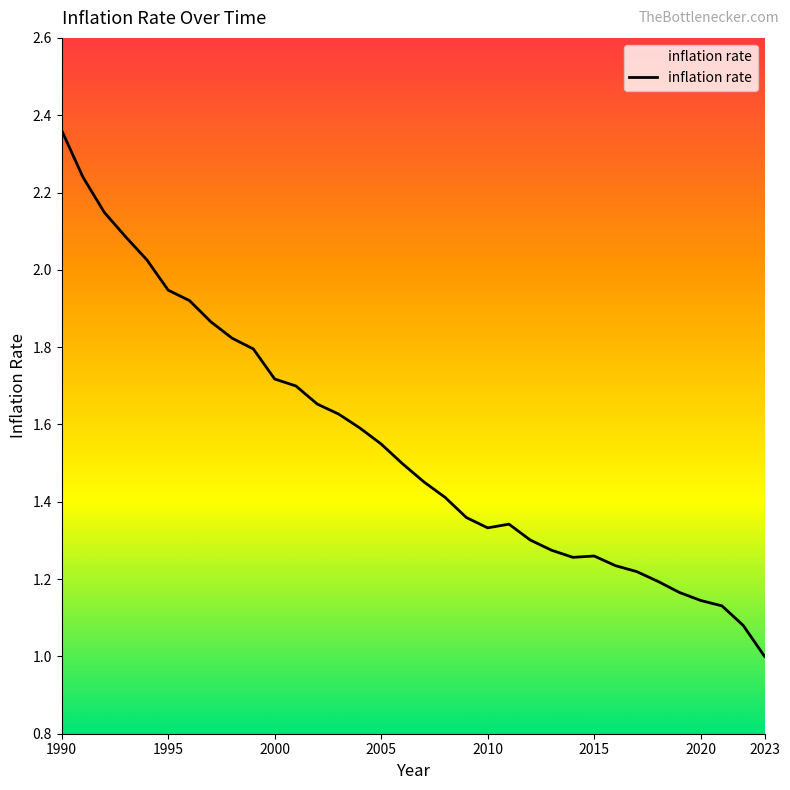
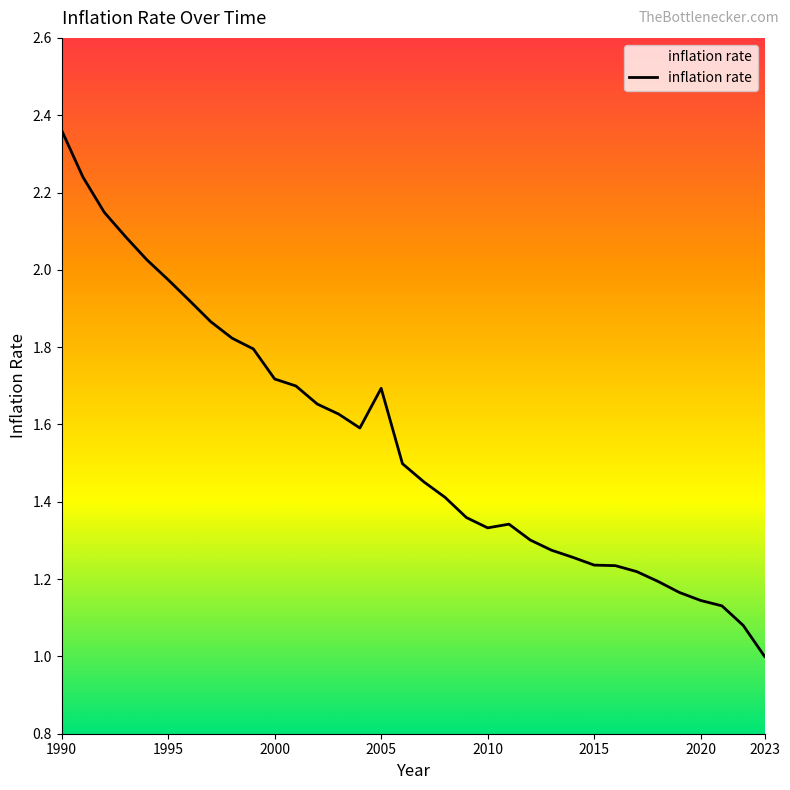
  {
    "1990": 2.36,
-   "1995": 1.95,
+   "1995": 1.97,
    "2000": 1.72,
-   "2005": 1.55,
+   "2005": 1.69,
    "2010": 1.33,
-   "2015": 1.26,
+   "2015": 1.24,
    "2020": 1.14,
    "2023": 1.00
  }
